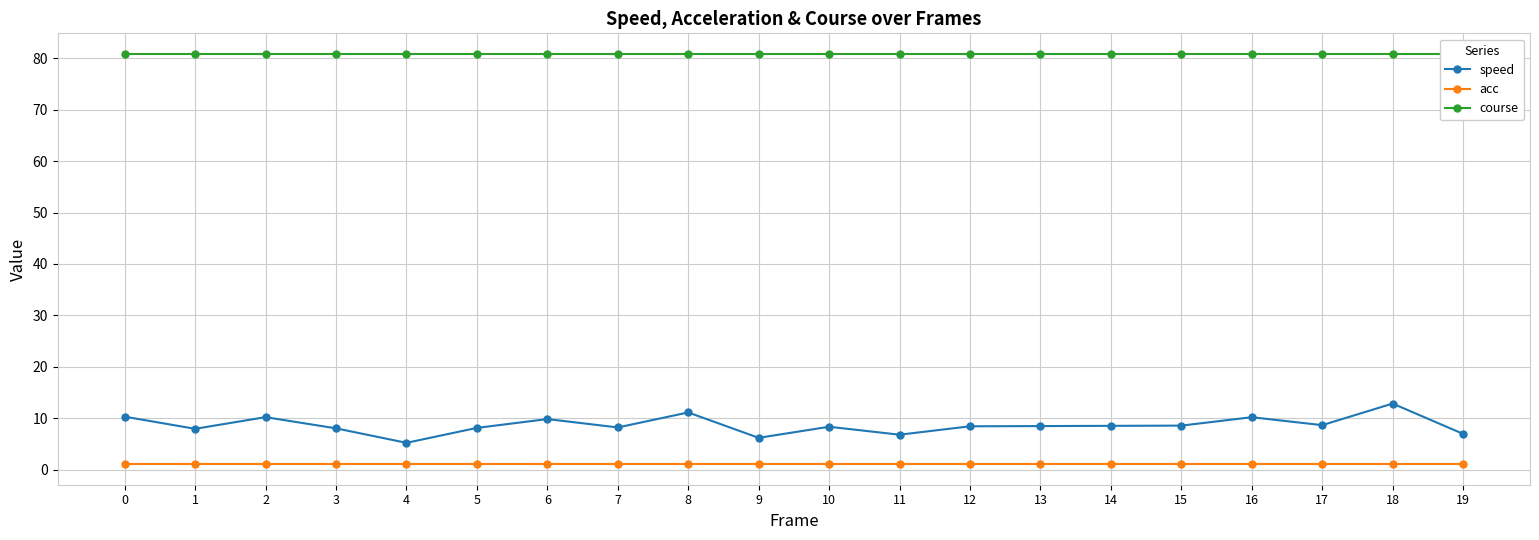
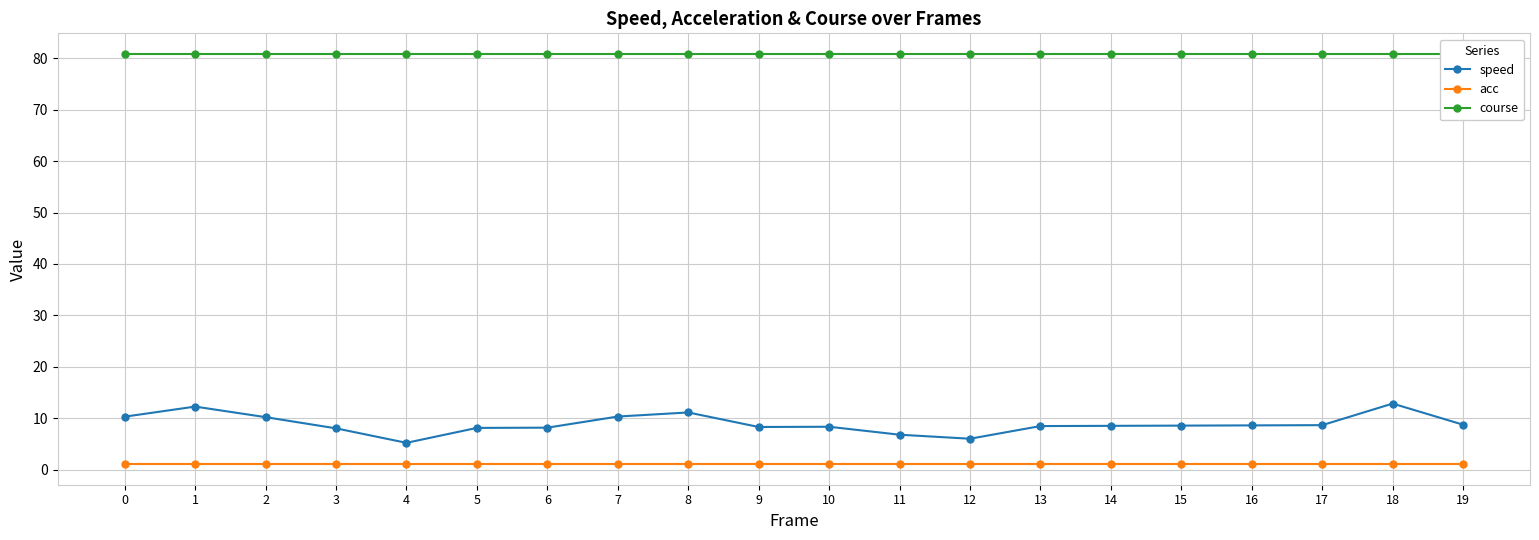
  {
    "speed": {
      "0": 10,
-     "1": 8,
+     "1": 12,
      "2": 10,
      "3": 8,
      "4": 5,
      "5": 8,
-     "6": 10,
-     "7": 8,
+     "6": 8,
+     "7": 10,
      "8": 11,
-     "9": 6,
+     "9": 8,
      "10": 8,
      "11": 7,
-     "12": 8,
+     "12": 6,
      "13": 9,
      "14": 9,
      "15": 9,
-     "16": 10,
+     "16": 9,
      "17": 9,
      "18": 13,
-     "19": 7
+     "19": 9
    },
    "acc": {
      "0": 1,
      "1": 1,
      "2": 1,
      "3": 1,
      "4": 1,
      "5": 1,
      "6": 1,
      "7": 1,
      "8": 1,
      "9": 1,
      "10": 1,
      "11": 1,
      "12": 1,
      "13": 1,
      "14": 1,
      "15": 1,
      "16": 1,
      "17": 1,
      "18": 1,
      "19": 1
    },
    "course": {
      "0": 81,
      "1": 81,
      "2": 81,
      "3": 81,
      "4": 81,
      "5": 81,
      "6": 81,
      "7": 81,
      "8": 81,
      "9": 81,
      "10": 81,
      "11": 81,
      "12": 81,
      "13": 81,
      "14": 81,
      "15": 81,
      "16": 81,
      "17": 81,
      "18": 81
    }
  }
